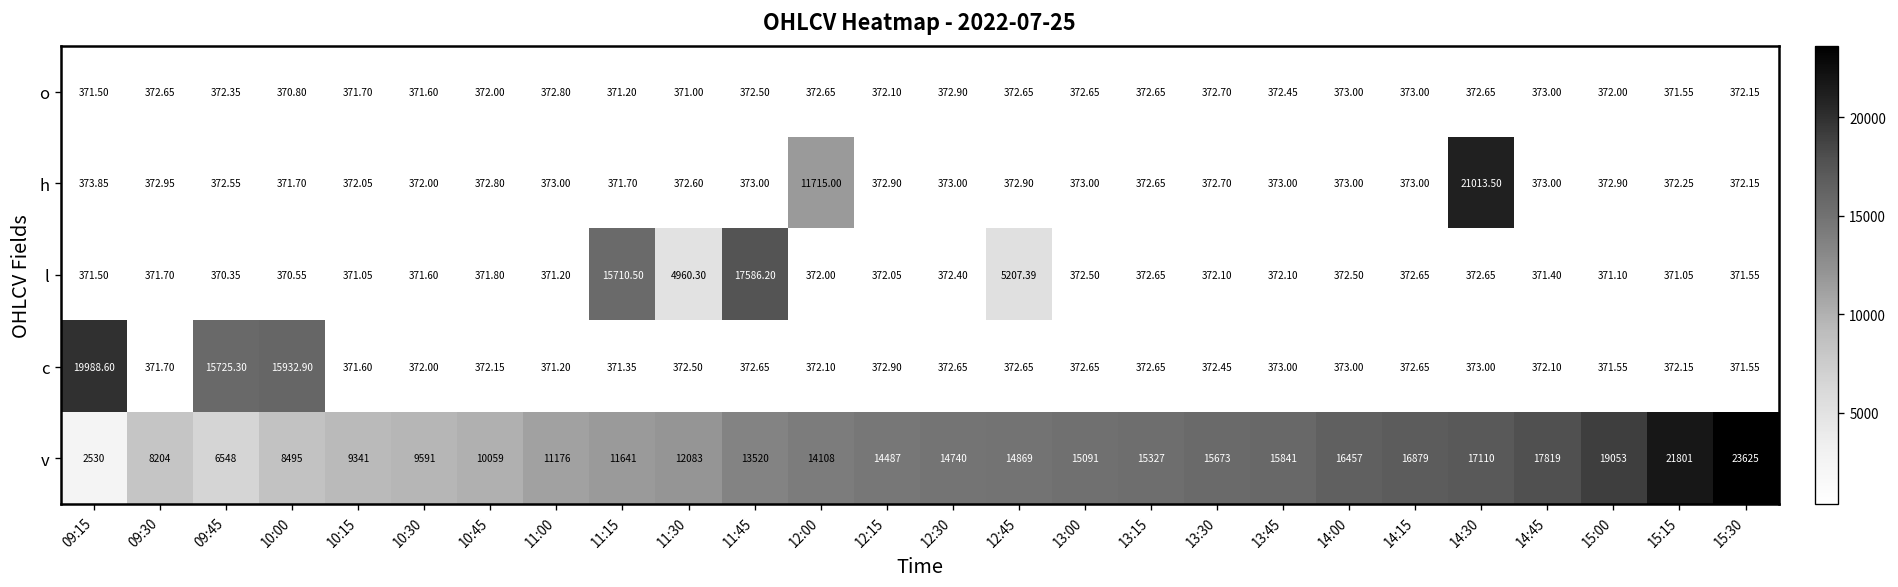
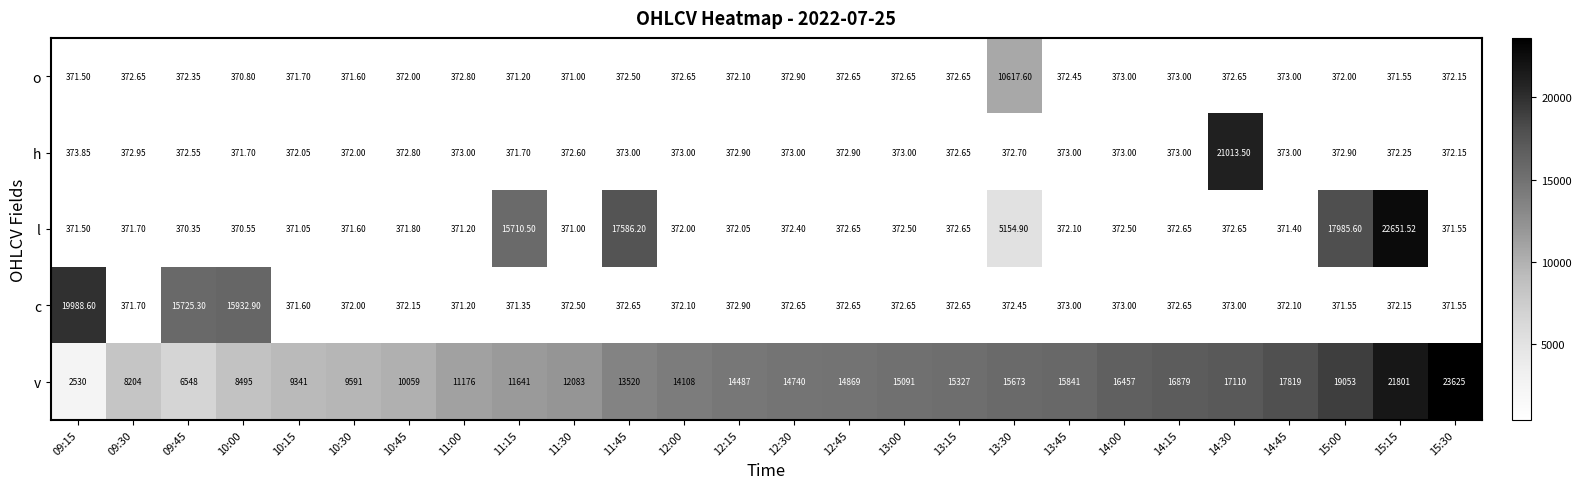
  {
    "o": {
      "09:15": 371.50,
      "09:30": 372.65,
      "09:45": 372.35,
      "10:00": 370.80,
      "10:15": 371.70,
      "10:30": 371.60,
      "10:45": 372.00,
      "11:00": 372.80,
      "11:15": 371.20,
      "11:30": 371.00,
      "11:45": 372.50,
      "12:00": 372.65,
      "12:15": 372.10,
      "12:30": 372.90,
      "12:45": 372.65,
      "13:00": 372.65,
      "13:15": 372.65,
-     "13:30": 372.70,
+     "13:30": 10617.60,
      "13:45": 372.45,
      "14:00": 373.00,
      "14:15": 373.00,
      "14:30": 372.65,
      "14:45": 373.00,
      "15:00": 372.00,
      "15:15": 371.55,
      "15:30": 372.15
    },
    "h": {
      "09:15": 373.85,
      "09:30": 372.95,
      "09:45": 372.55,
      "10:00": 371.70,
      "10:15": 372.05,
      "10:30": 372.00,
      "10:45": 372.80,
      "11:00": 373.00,
      "11:15": 371.70,
      "11:30": 372.60,
      "11:45": 373.00,
-     "12:00": 11715.00,
+     "12:00": 373.00,
      "12:15": 372.90,
      "12:30": 373.00,
      "12:45": 372.90,
      "13:00": 373.00,
      "13:15": 372.65,
      "13:30": 372.70,
      "13:45": 373.00,
      "14:00": 373.00,
      "14:15": 373.00,
      "14:30": 21013.50,
      "14:45": 373.00,
      "15:00": 372.90,
      "15:15": 372.25,
      "15:30": 372.15
    },
    "l": {
      "09:15": 371.50,
      "09:30": 371.70,
      "09:45": 370.35,
      "10:00": 370.55,
      "10:15": 371.05,
      "10:30": 371.60,
      "10:45": 371.80,
      "11:00": 371.20,
      "11:15": 15710.50,
-     "11:30": 4960.30,
+     "11:30": 371.00,
      "11:45": 17586.20,
      "12:00": 372.00,
      "12:15": 372.05,
      "12:30": 372.40,
-     "12:45": 5207.39,
+     "12:45": 372.65,
      "13:00": 372.50,
      "13:15": 372.65,
-     "13:30": 372.10,
+     "13:30": 5154.90,
      "13:45": 372.10,
      "14:00": 372.50,
      "14:15": 372.65,
      "14:30": 372.65,
      "14:45": 371.40,
-     "15:00": 371.10,
-     "15:15": 371.05,
+     "15:00": 17985.60,
+     "15:15": 22651.52,
      "15:30": 371.55
    },
    "c": {
      "09:15": 19988.60,
      "09:30": 371.70,
      "09:45": 15725.30,
      "10:00": 15932.90,
      "10:15": 371.60,
      "10:30": 372.00,
      "10:45": 372.15,
      "11:00": 371.20,
      "11:15": 371.35,
      "11:30": 372.50,
      "11:45": 372.65,
      "12:00": 372.10,
      "12:15": 372.90,
      "12:30": 372.65,
      "12:45": 372.65,
      "13:00": 372.65,
      "13:15": 372.65,
      "13:30": 372.45,
      "13:45": 373.00,
      "14:00": 373.00,
      "14:15": 372.65,
      "14:30": 373.00,
      "14:45": 372.10,
      "15:00": 371.55,
      "15:15": 372.15,
      "15:30": 371.55
    },
    "v": {
      "09:15": 2530,
      "09:30": 8204,
      "09:45": 6548,
      "10:00": 8495,
      "10:15": 9341,
      "10:30": 9591,
      "10:45": 10059,
      "11:00": 11176,
      "11:15": 11641,
      "11:30": 12083,
      "11:45": 13520,
      "12:00": 14108,
      "12:15": 14487,
      "12:30": 14740,
      "12:45": 14869,
      "13:00": 15091,
      "13:15": 15327,
      "13:30": 15673,
      "13:45": 15841,
      "14:00": 16457,
      "14:15": 16879,
      "14:30": 17110,
      "14:45": 17819,
      "15:00": 19053,
      "15:15": 21801,
      "15:30": 23625
    }
  }
